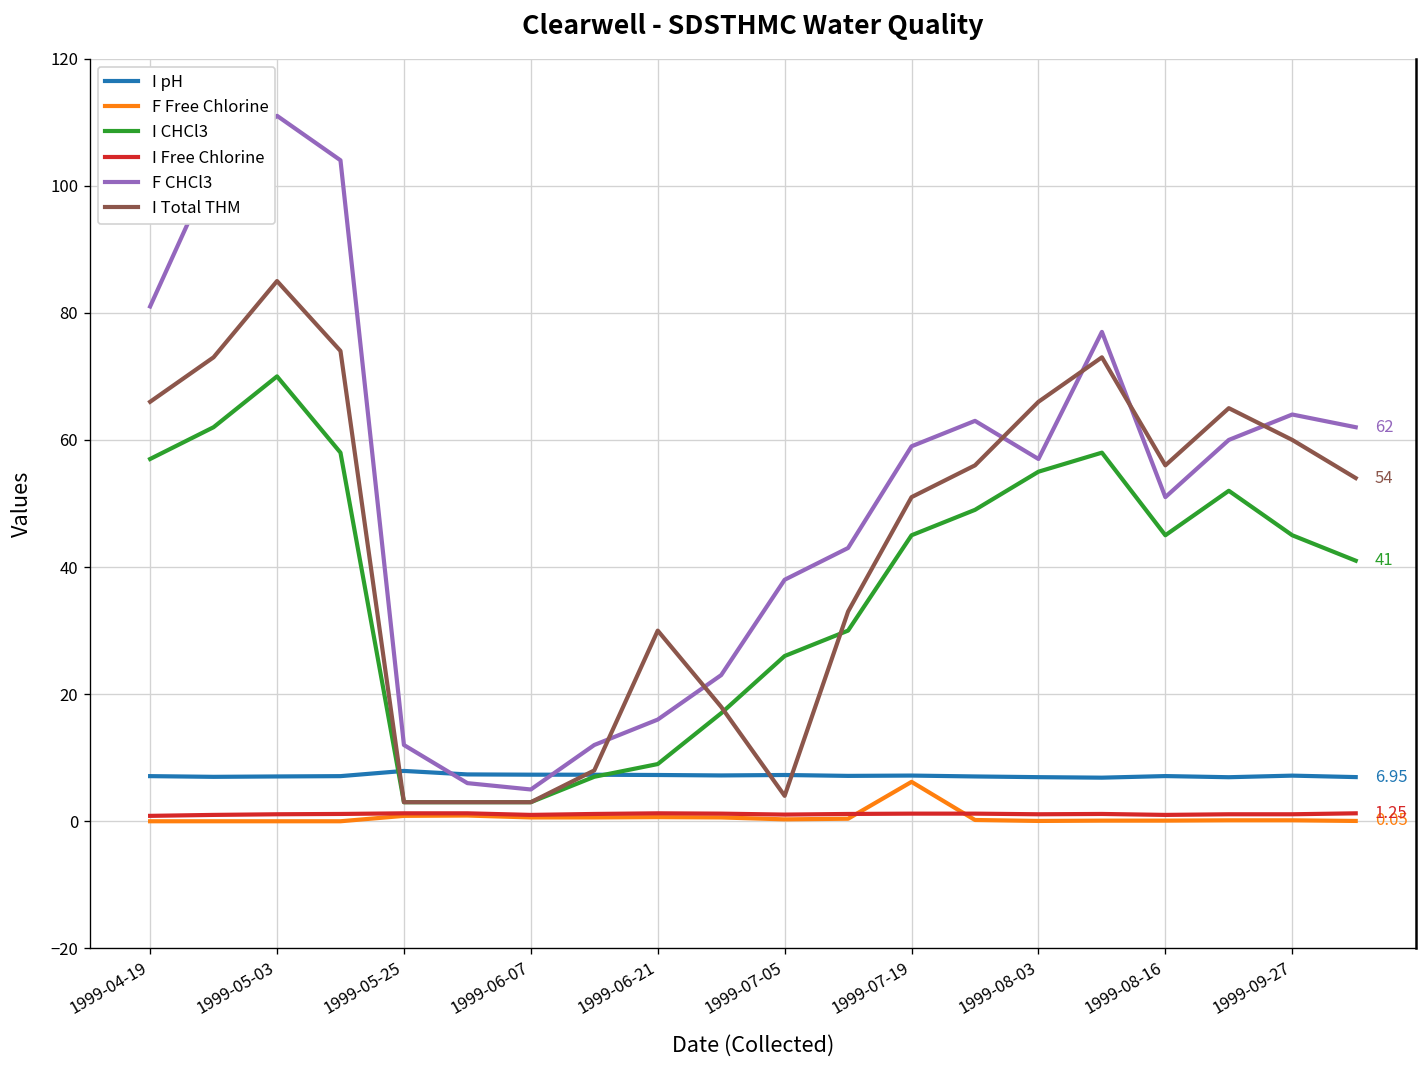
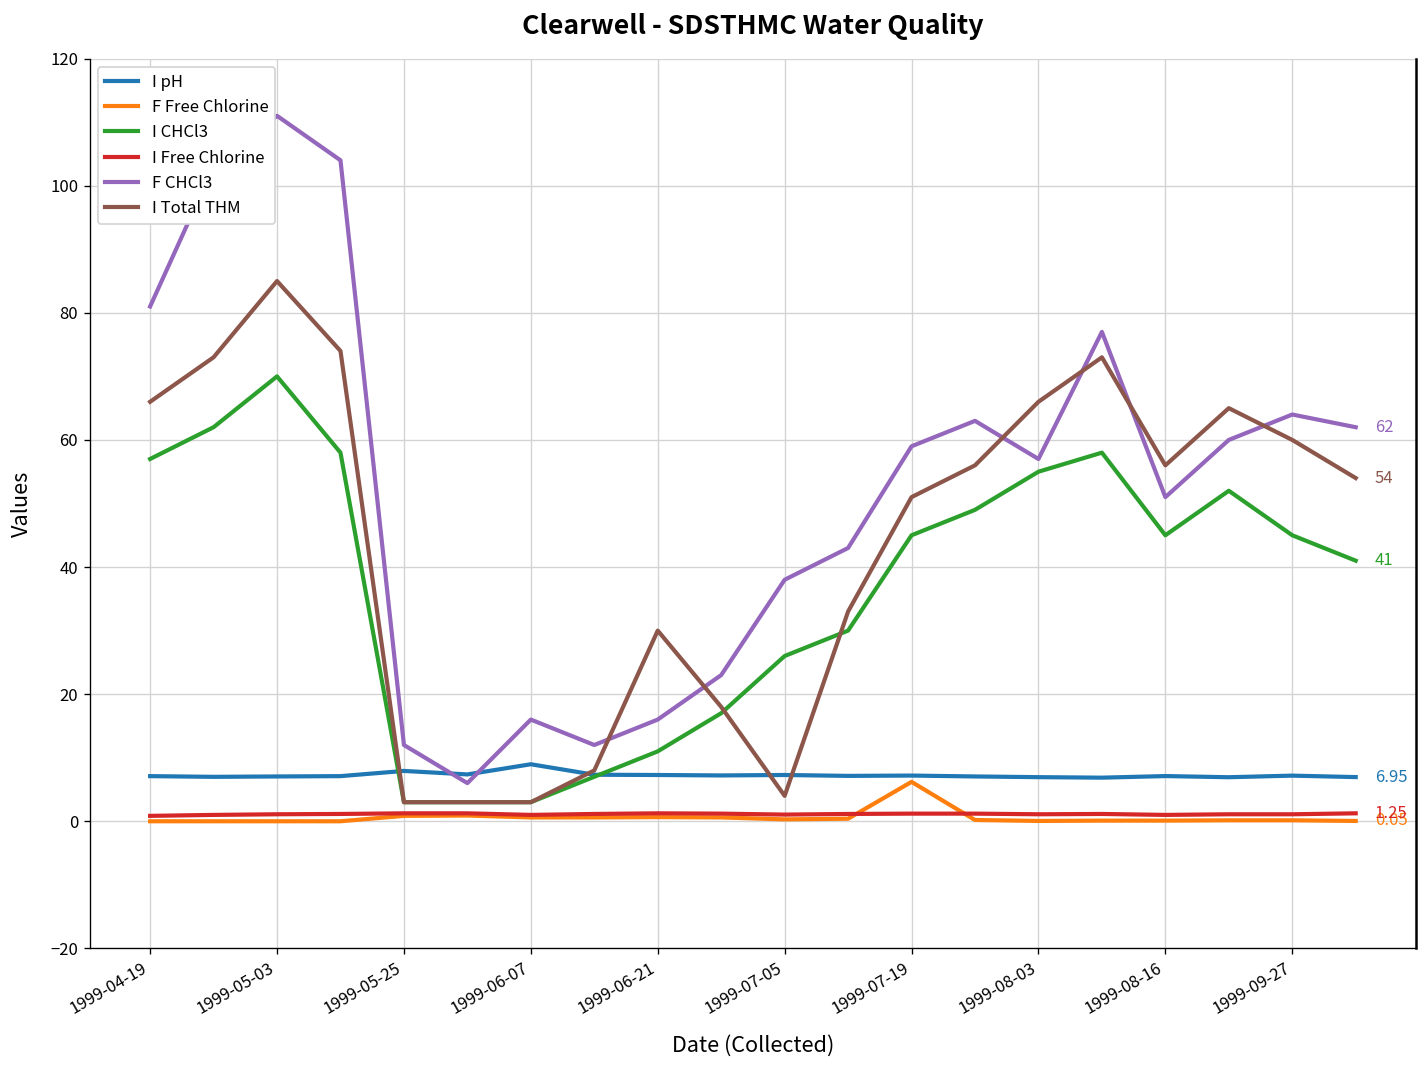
  {
    "I pH": {
      "1999-04-19": 7,
      "1999-05-03": 7,
      "1999-05-25": 8,
-     "1999-06-07": 7,
+     "1999-06-07": 9,
      "1999-06-21": 7,
      "1999-07-05": 7,
      "1999-07-19": 7,
      "1999-08-03": 7,
      "1999-08-16": 7,
      "1999-09-27": 7
    },
    "F Free Chlorine": {
      "1999-04-19": 0,
      "1999-05-03": 0,
      "1999-06-21": 1,
      "1999-07-05": 0,
      "1999-07-19": 6,
      "1999-08-03": 0,
      "1999-08-16": 0,
      "1999-09-27": 0
    },
    "I CHCl3": {
      "1999-04-19": 57,
      "1999-05-03": 70,
-     "1999-06-21": 9,
+     "1999-06-21": 11,
      "1999-07-05": 26,
      "1999-07-19": 45,
      "1999-08-03": 55,
      "1999-08-16": 45,
      "1999-09-27": 45
    },
    "I Free Chlorine": {
      "1999-04-19": 1,
      "1999-05-03": 1,
      "1999-06-21": 1,
      "1999-07-05": 1,
      "1999-07-19": 1,
      "1999-08-03": 1,
      "1999-08-16": 1,
      "1999-09-27": 1
    },
    "F CHCl3": {
      "1999-04-19": 81,
      "1999-05-03": 111,
      "1999-05-25": 12,
-     "1999-06-07": 5,
+     "1999-06-07": 16,
      "1999-06-21": 16,
      "1999-07-05": 38,
      "1999-07-19": 59,
      "1999-08-03": 57,
      "1999-08-16": 51,
      "1999-09-27": 64
    },
    "I Total THM": {
      "1999-04-19": 66,
      "1999-05-03": 85,
      "1999-06-21": 30,
      "1999-07-05": 4,
      "1999-07-19": 51,
      "1999-08-03": 66,
      "1999-08-16": 56,
      "1999-09-27": 60
    }
  }
